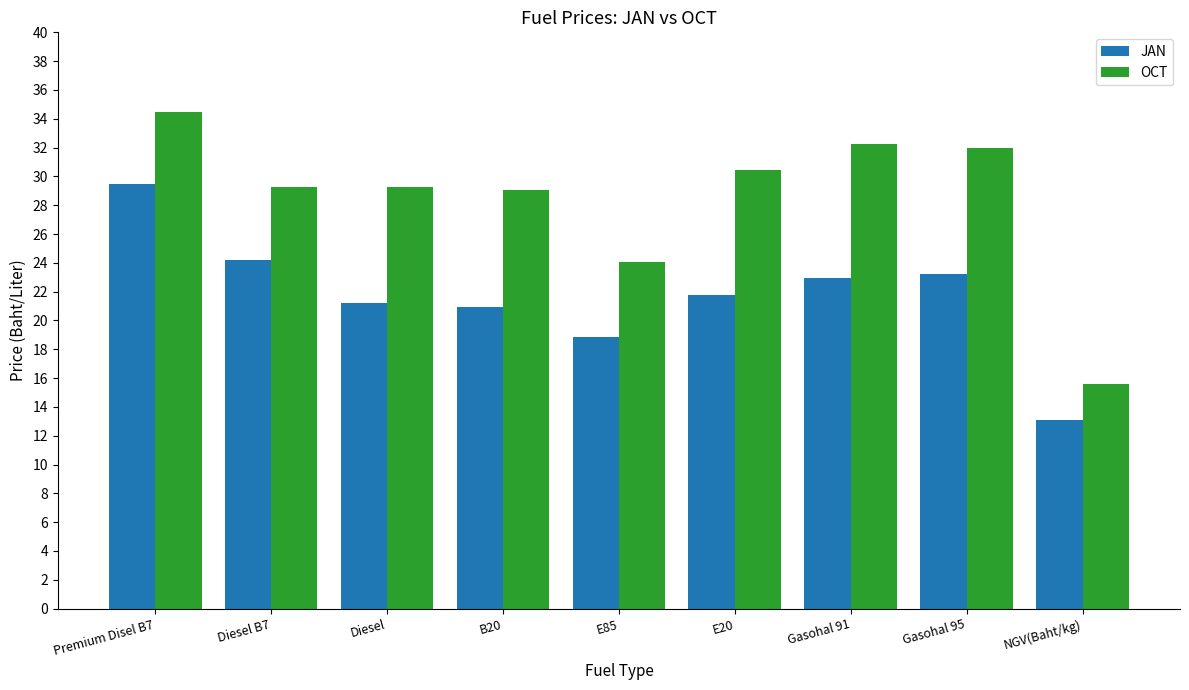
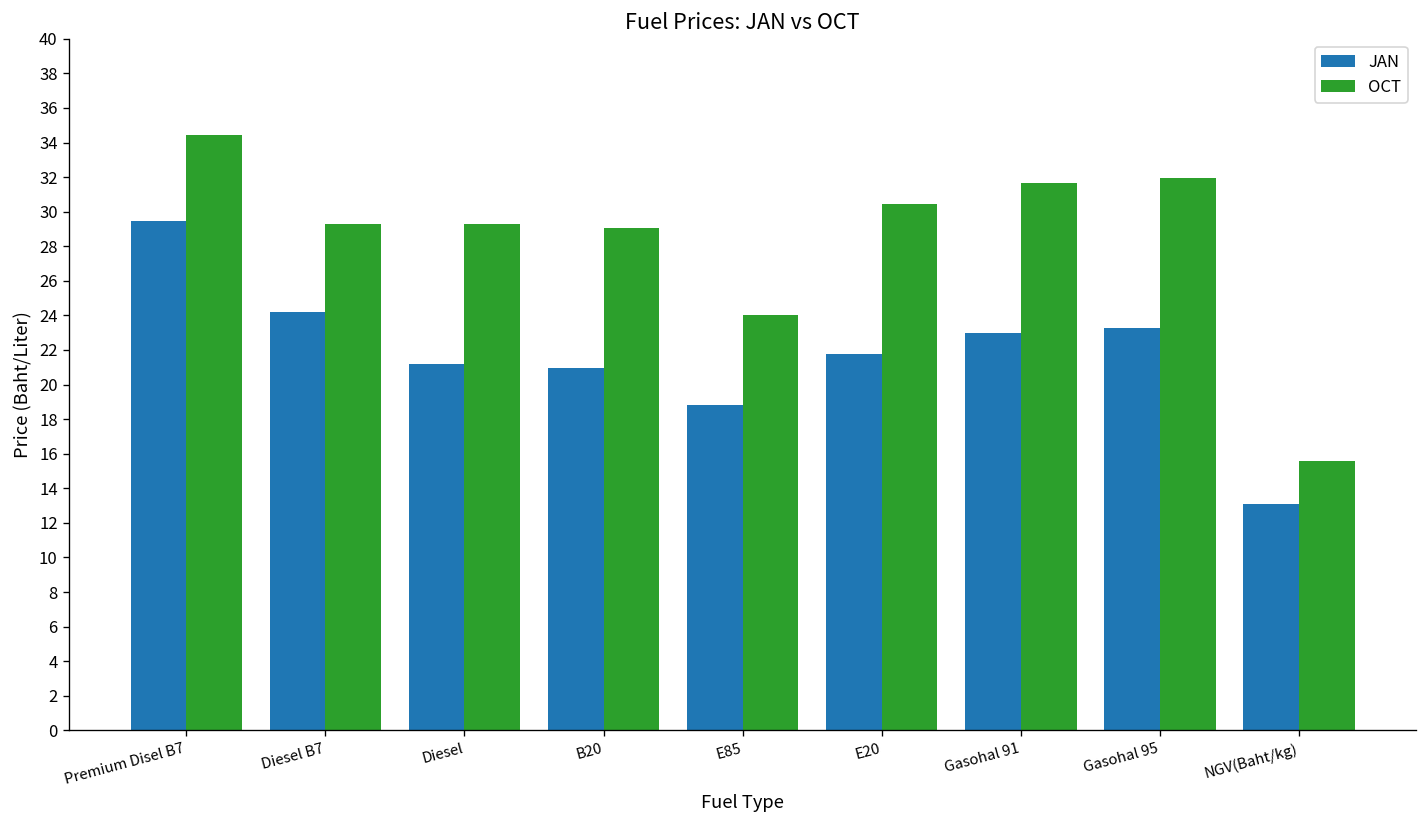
  {
    "JAN": {
      "Premium Disel B7": 29.5,
      "Diesel B7": 24.2,
      "Diesel": 21.2,
      "B20": 20.9,
      "E85": 18.8,
      "E20": 21.7,
      "Gasohal 91": 23.0,
      "Gasohal 95": 23.3,
      "NGV(Baht/kg)": 13.1
    },
    "OCT": {
      "Premium Disel B7": 34.5,
      "Diesel B7": 29.3,
      "Diesel": 29.3,
      "B20": 29.0,
      "E85": 24.0,
      "E20": 30.4,
-     "Gasohal 91": 32.3,
+     "Gasohal 91": 31.7,
      "Gasohal 95": 32.0,
      "NGV(Baht/kg)": 15.6
    }
  }
